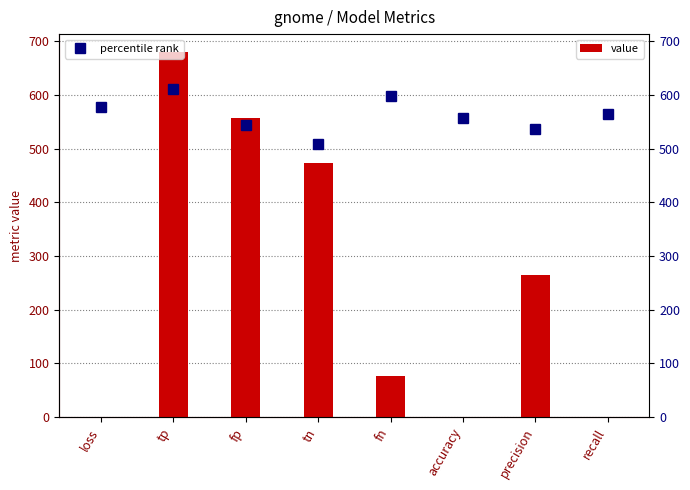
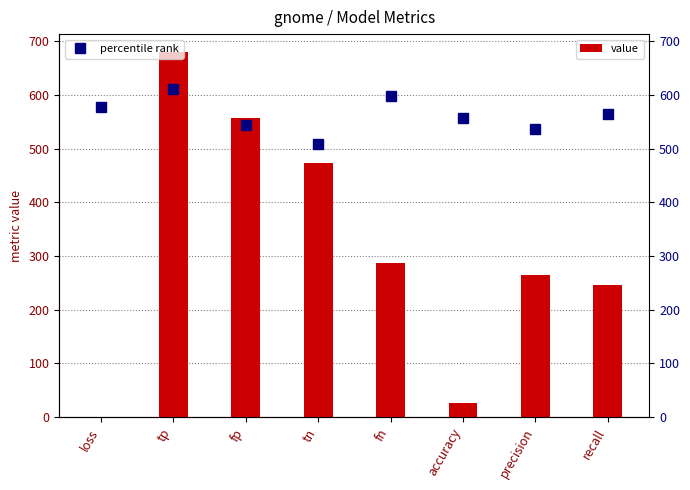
  {
    "value": {
      "fp": 560,
      "tn": 470,
-     "fn": 80,
-     "accuracy": 0,
+     "fn": 290,
+     "accuracy": 30,
      "precision": 260,
-     "recall": 0
+     "recall": 250
    },
    "percentile rank": {
      "loss": 580,
      "tp": 610,
      "fp": 540,
      "tn": 510,
      "fn": 600,
      "accuracy": 560,
      "precision": 540,
      "recall": 560
    }
  }
